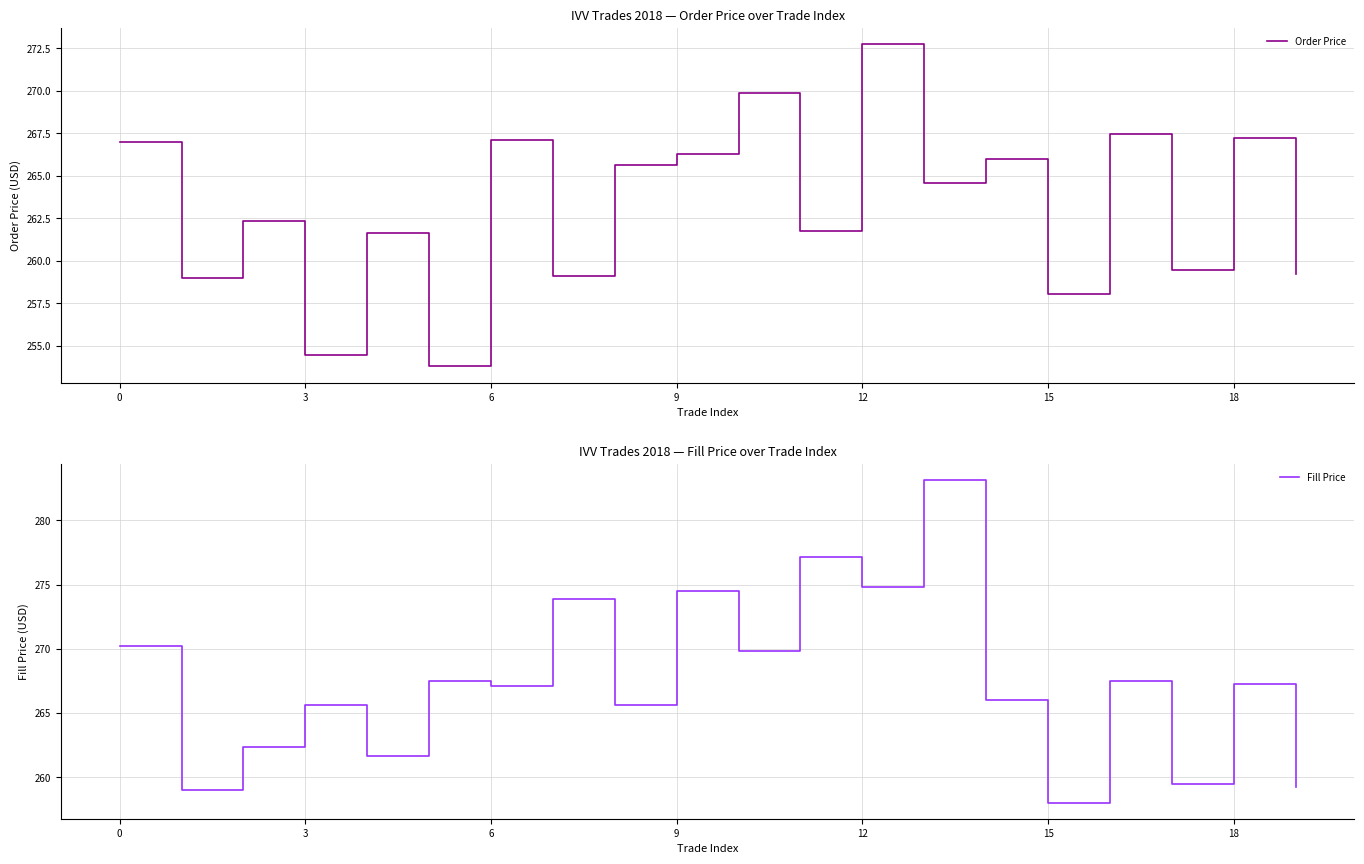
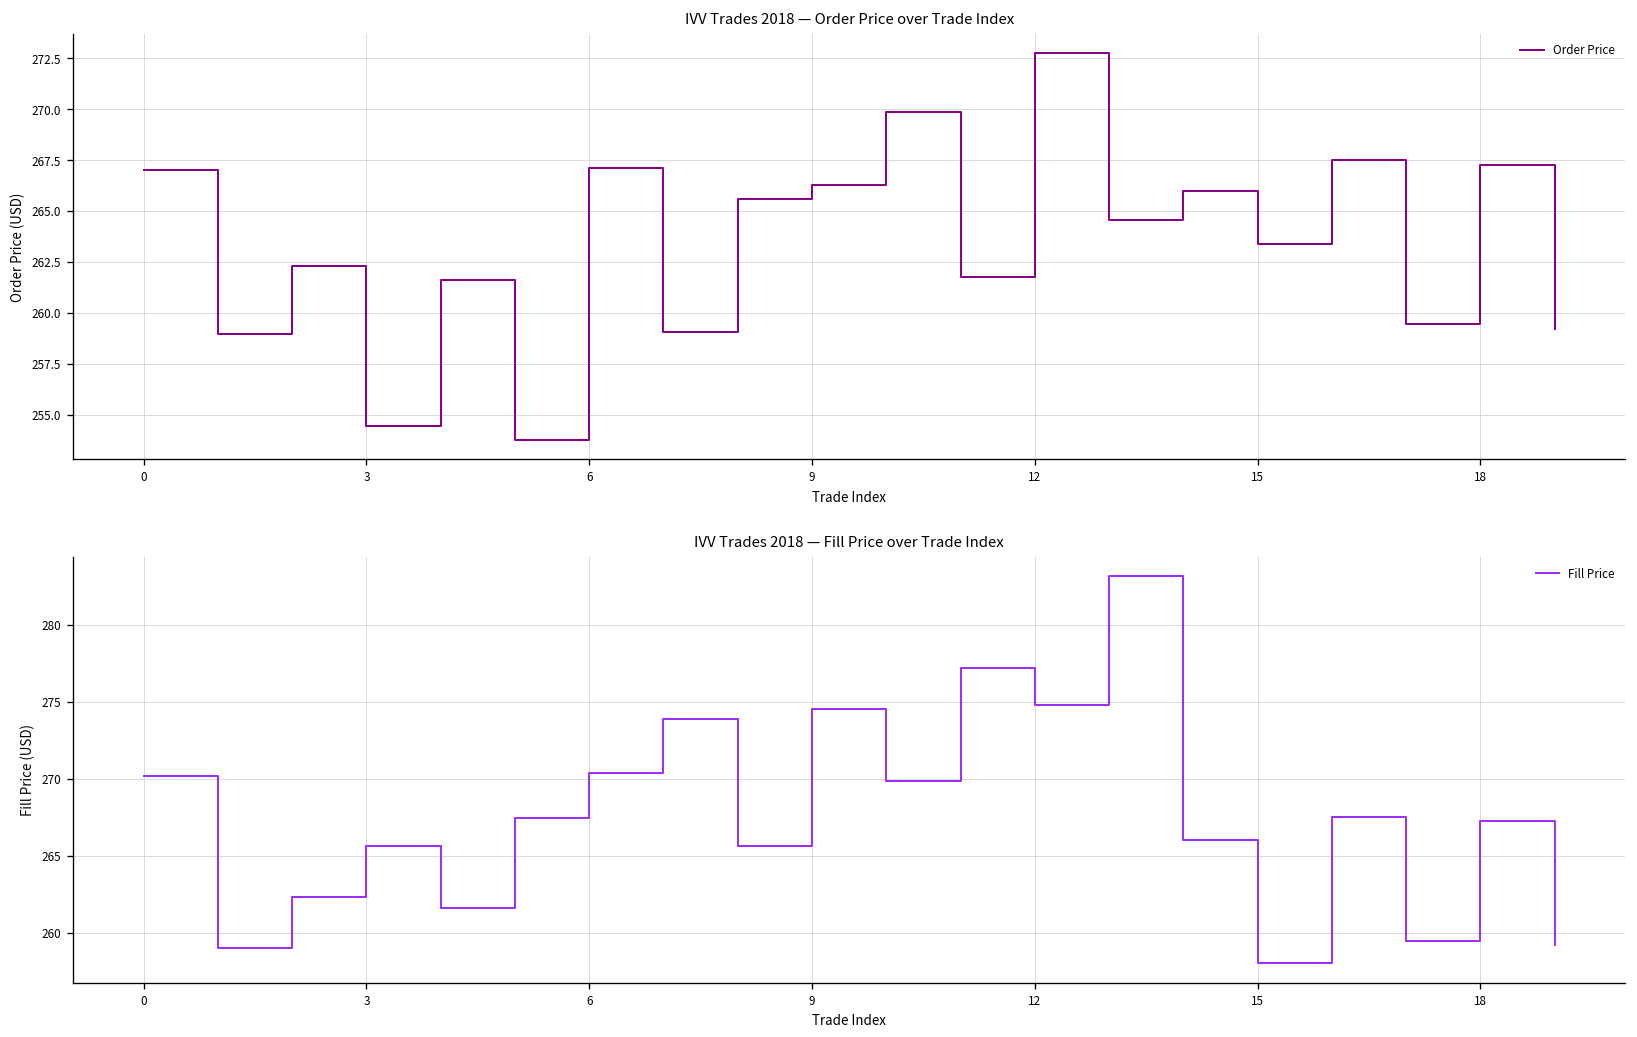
  {
    "IVV Trades 2018 — Order Price over Trade Index": {
      "0": 267.0,
      "3": 254.5,
      "6": 267.1,
      "9": 266.3,
      "12": 272.8,
-     "15": 258.0,
+     "15": 263.4,
      "18": 267.2
    },
    "IVV Trades 2018 — Fill Price over Trade Index": {
      "0": 270.2,
      "3": 265.6,
-     "6": 267.1,
+     "6": 270.4,
      "9": 274.5,
      "12": 274.8,
      "15": 258.0,
      "18": 267.2
    }
  }
